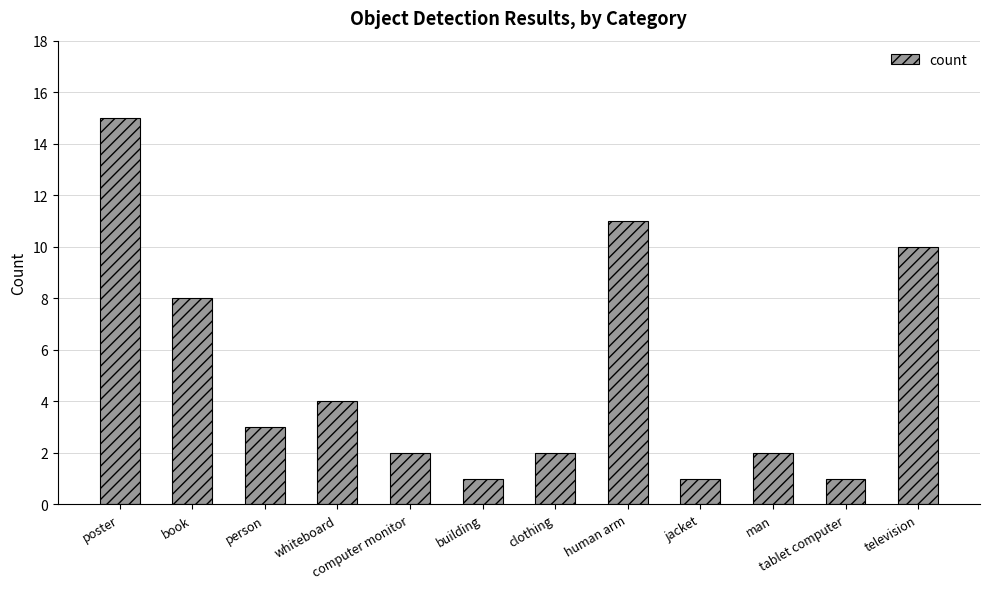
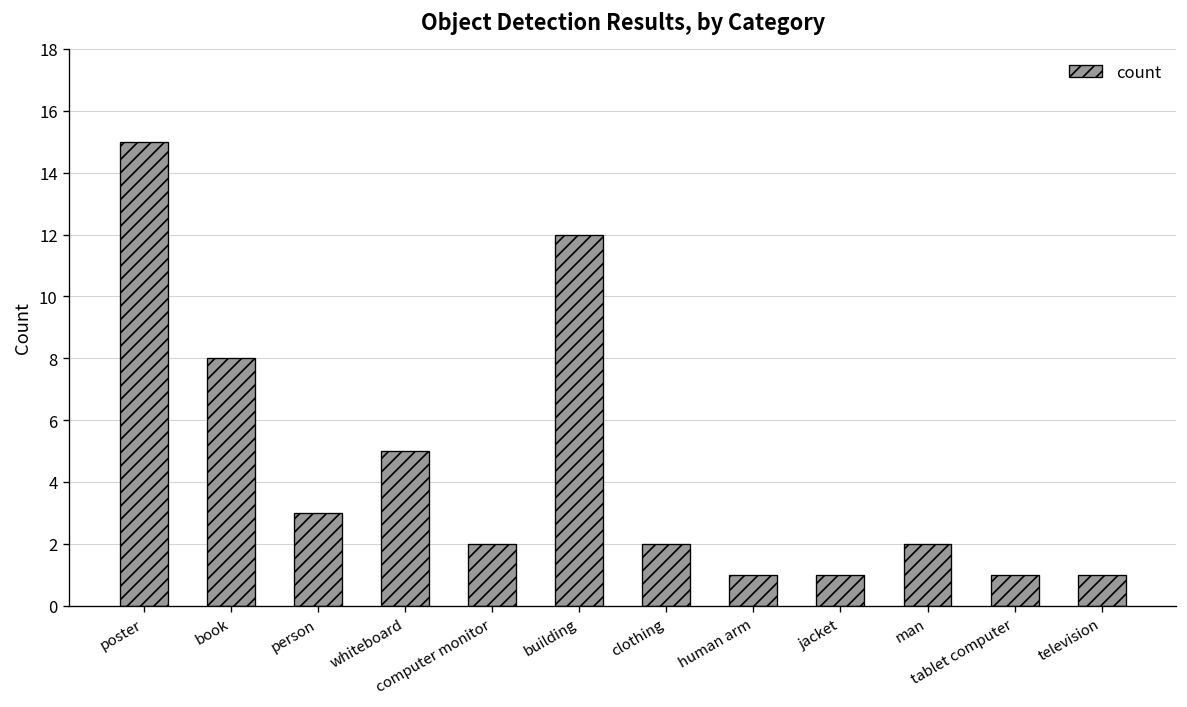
  {
    "poster": 15,
    "book": 8,
    "person": 3,
-   "whiteboard": 4,
+   "whiteboard": 5,
    "computer monitor": 2,
-   "building": 1,
+   "building": 12,
    "clothing": 2,
-   "human arm": 11,
+   "human arm": 1,
    "jacket": 1,
    "man": 2,
    "tablet computer": 1,
-   "television": 10
+   "television": 1
  }
